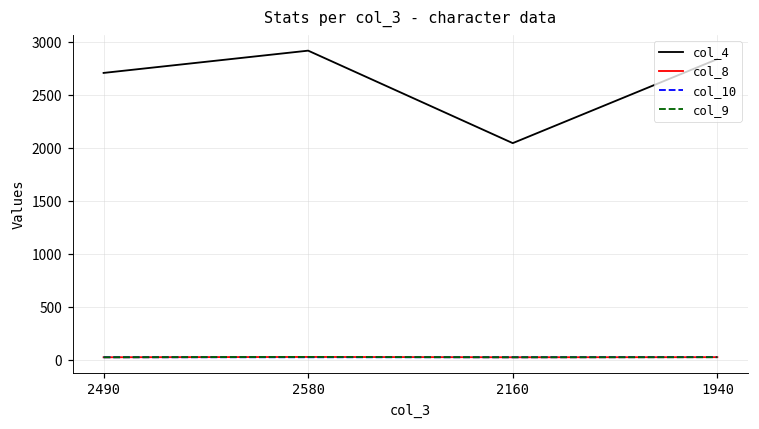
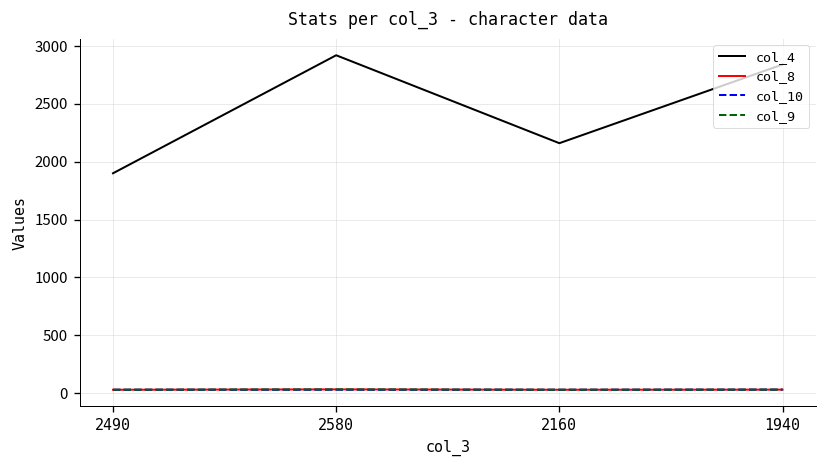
  {
    "col_4": {
-     "2490": 2700,
+     "2490": 1900,
      "2580": 2900,
-     "2160": 2000
+     "2160": 2200
    }
  }
